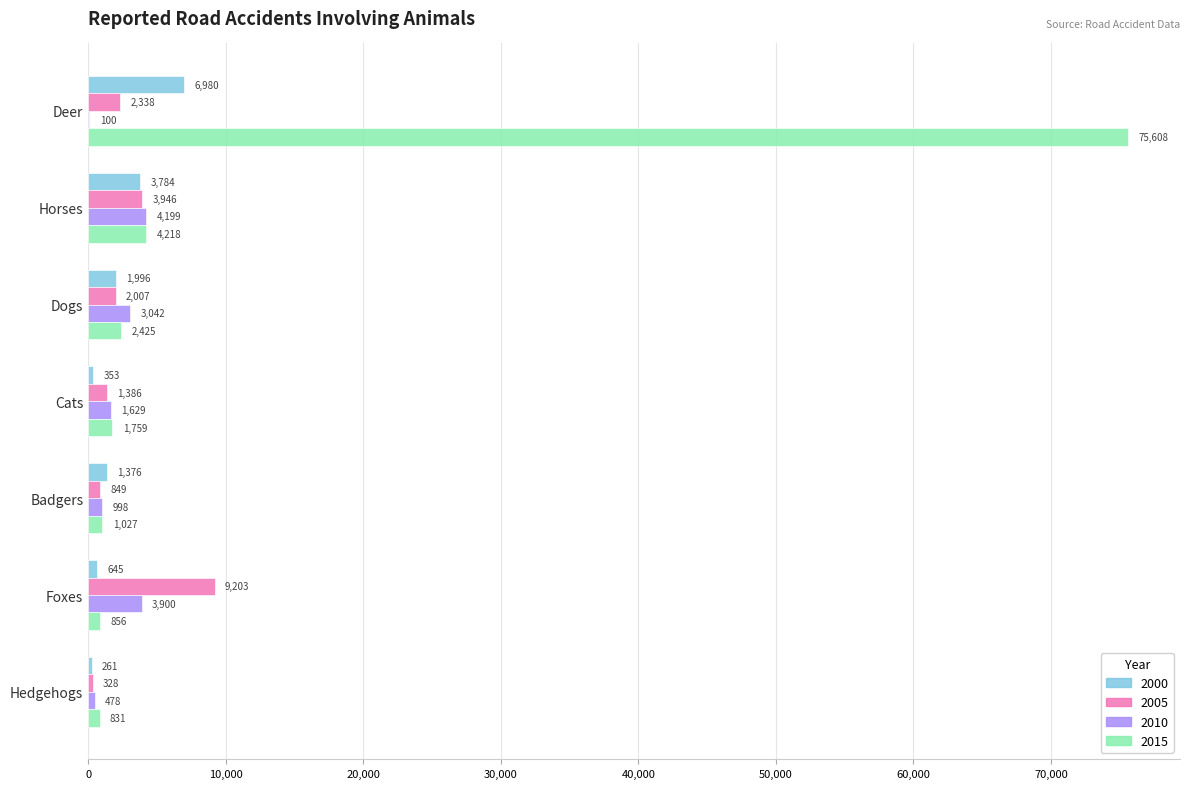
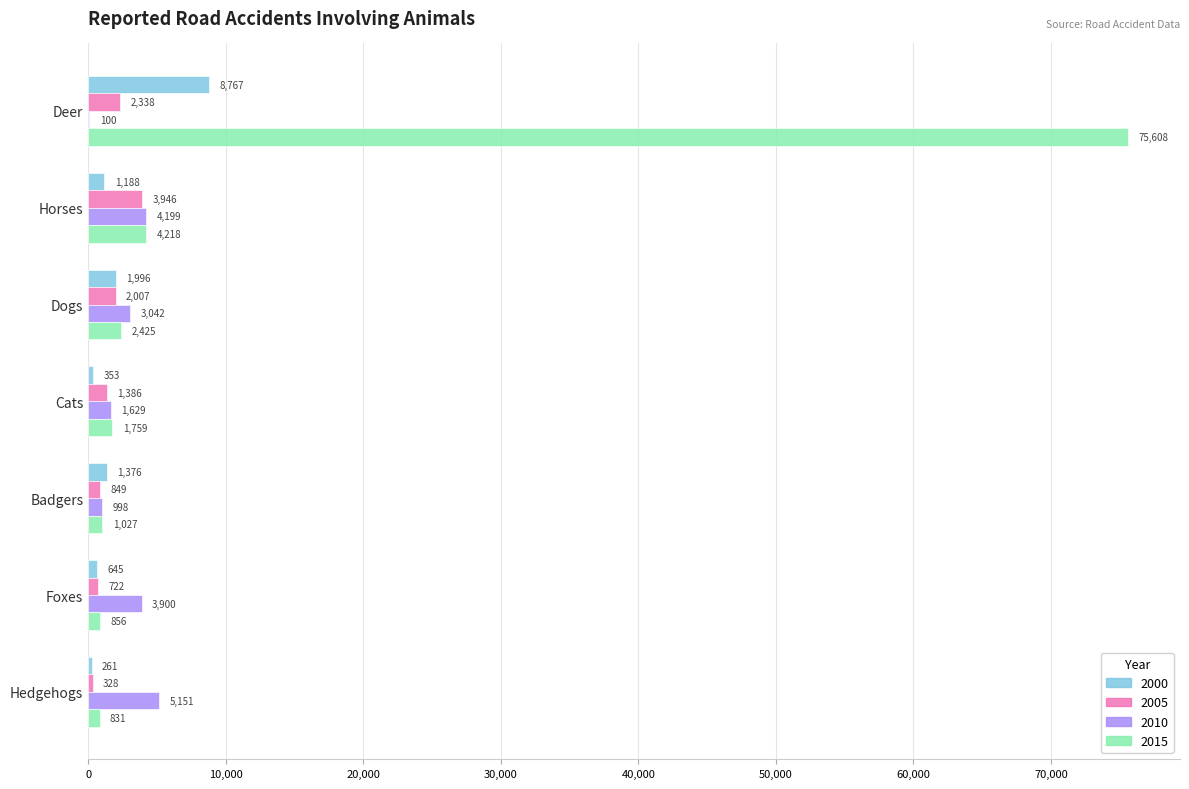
  {
    "2000": {
-     "Deer": "6,980",
-     "Horses": "3,784",
+     "Deer": "8,767",
+     "Horses": "1,188",
      "Dogs": "1,996",
      "Cats": "353",
      "Badgers": "1,376",
      "Foxes": "645",
      "Hedgehogs": "261"
    },
    "2005": {
      "Deer": "2,338",
      "Horses": "3,946",
      "Dogs": "2,007",
      "Cats": "1,386",
      "Badgers": "849",
-     "Foxes": "9,203",
+     "Foxes": "722",
      "Hedgehogs": "328"
    },
    "2010": {
      "Deer": "100",
      "Horses": "4,199",
      "Dogs": "3,042",
      "Cats": "1,629",
      "Badgers": "998",
      "Foxes": "3,900",
-     "Hedgehogs": "478"
+     "Hedgehogs": "5,151"
    },
    "2015": {
      "Deer": "75,608",
      "Horses": "4,218",
      "Dogs": "2,425",
      "Cats": "1,759",
      "Badgers": "1,027",
      "Foxes": "856",
      "Hedgehogs": "831"
    }
  }
